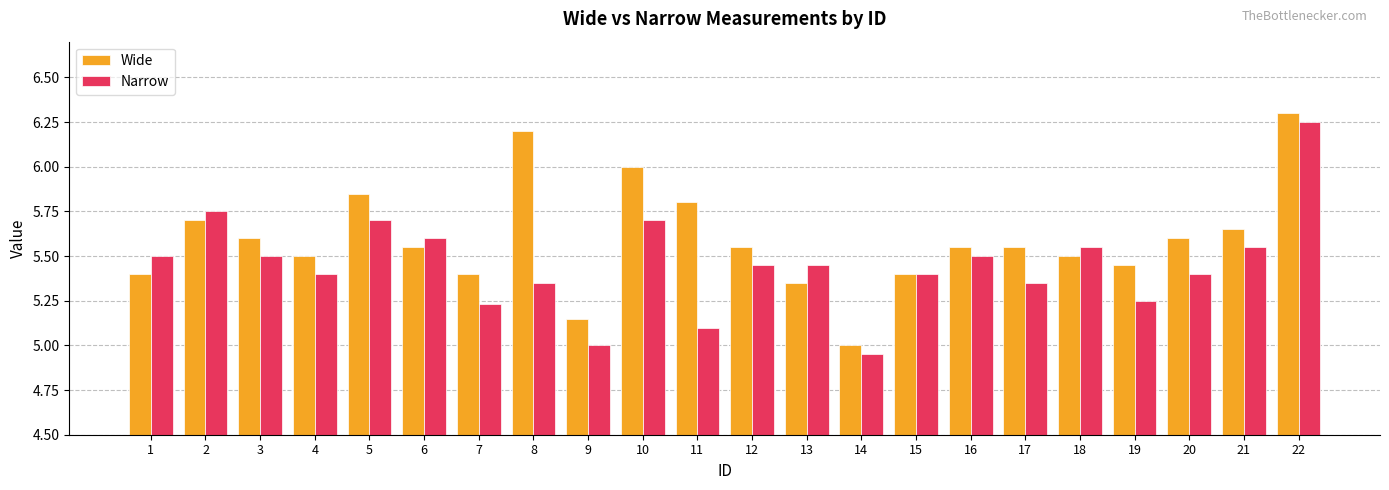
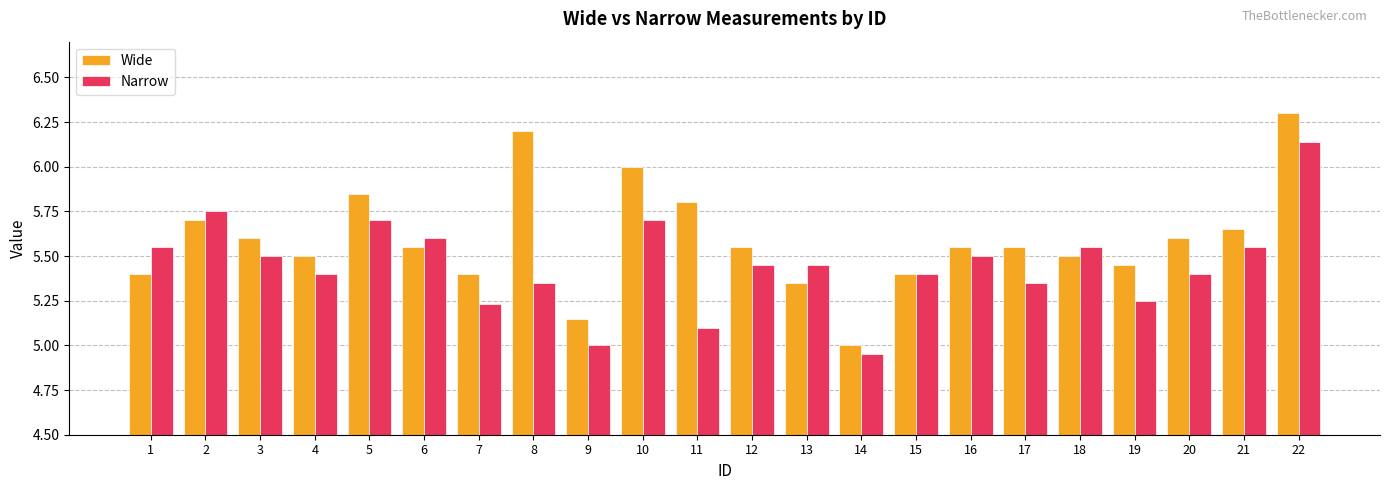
  {
    "Wide": {
      "1": 5.40,
      "2": 5.70,
      "3": 5.60,
      "4": 5.50,
      "5": 5.85,
      "6": 5.55,
      "7": 5.40,
      "8": 6.20,
      "9": 5.15,
      "10": 6.00,
      "11": 5.80,
      "12": 5.55,
      "13": 5.35,
      "14": 5.00,
      "15": 5.40,
      "16": 5.55,
      "17": 5.55,
      "18": 5.50,
      "19": 5.45,
      "20": 5.60,
      "21": 5.65,
      "22": 6.30
    },
    "Narrow": {
-     "1": 5.50,
+     "1": 5.55,
      "2": 5.75,
      "3": 5.50,
      "4": 5.40,
      "5": 5.70,
      "6": 5.60,
      "7": 5.23,
      "8": 5.35,
      "9": 5.00,
      "10": 5.70,
      "11": 5.10,
      "12": 5.45,
      "13": 5.45,
      "14": 4.95,
      "15": 5.40,
      "16": 5.50,
      "17": 5.35,
      "18": 5.55,
      "19": 5.25,
      "20": 5.40,
      "21": 5.55,
-     "22": 6.25
+     "22": 6.14
    }
  }
